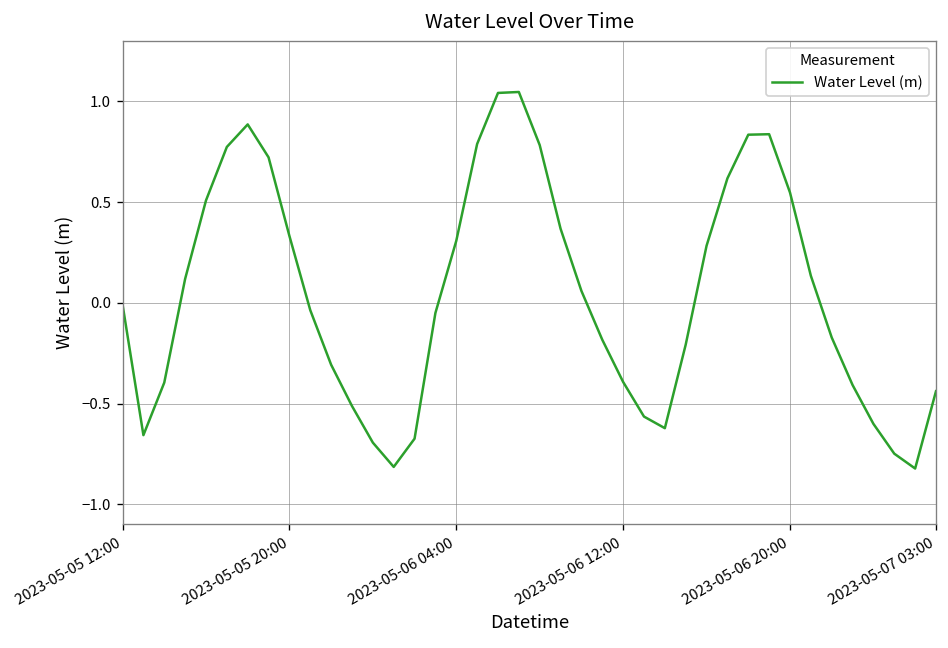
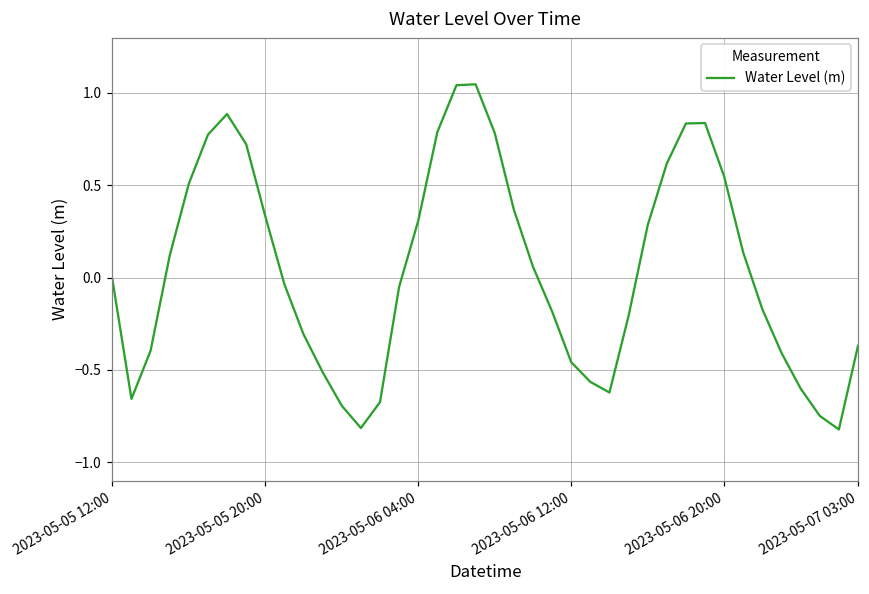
  {
    "2023-05-05 12:00": -0.01,
    "2023-05-05 20:00": 0.33,
    "2023-05-06 04:00": 0.31,
-   "2023-05-06 12:00": -0.39,
+   "2023-05-06 12:00": -0.46,
    "2023-05-06 20:00": 0.55,
-   "2023-05-07 03:00": -0.44
+   "2023-05-07 03:00": -0.37
  }
